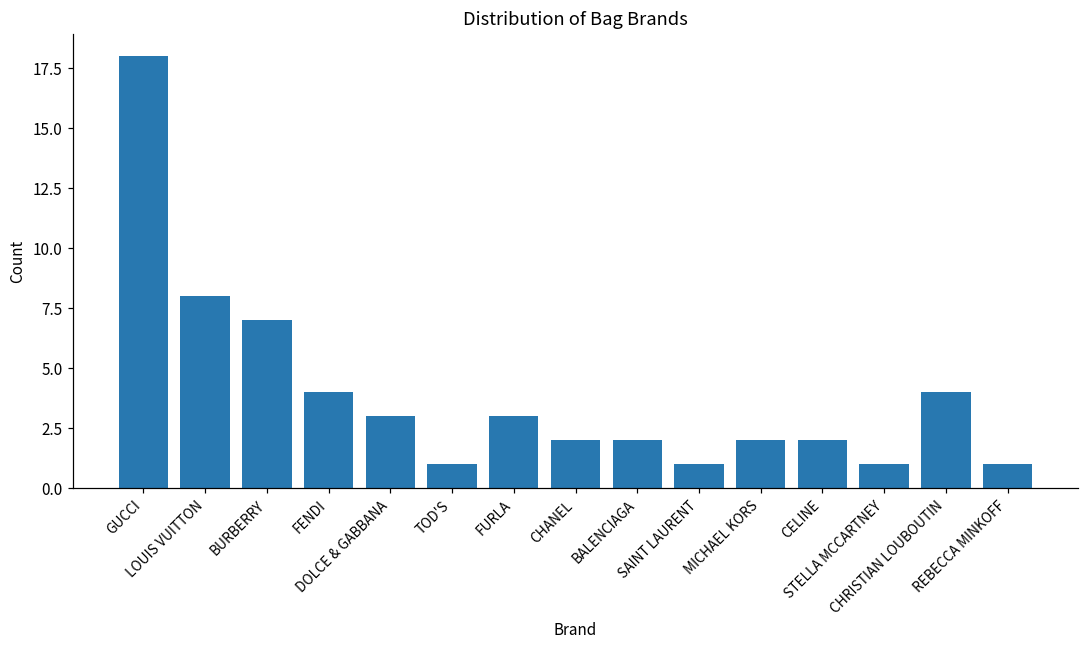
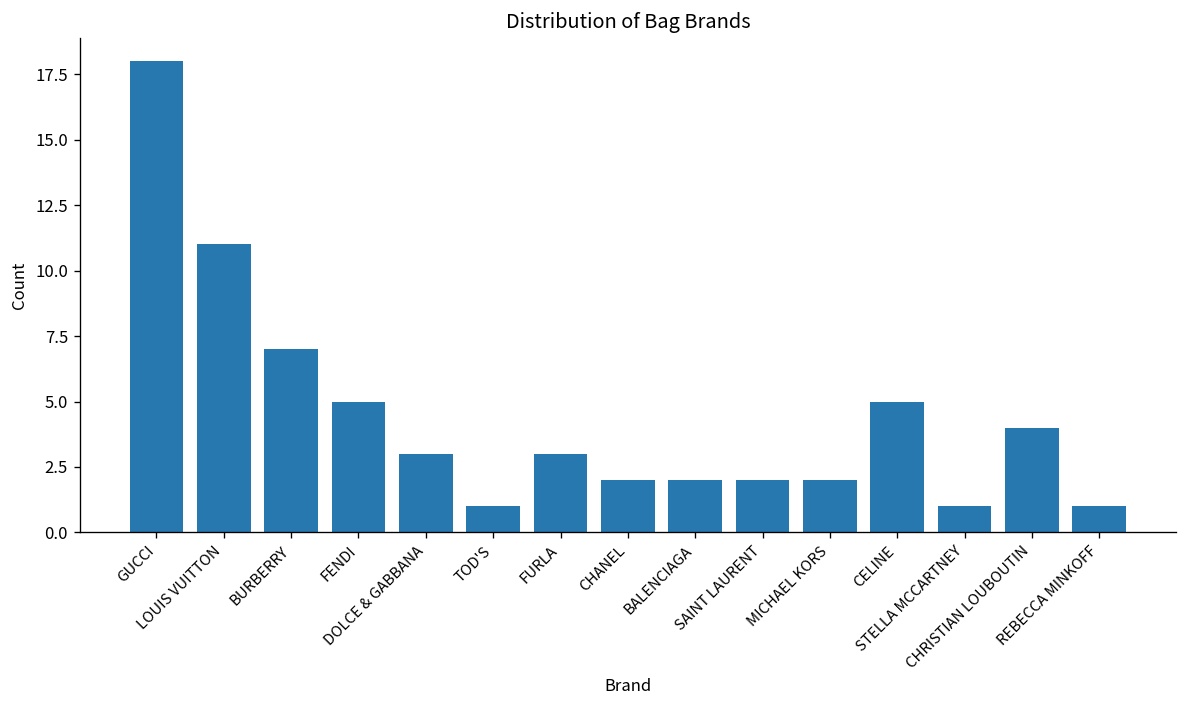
  {
    "GUCCI": 18,
-   "LOUIS VUITTON": 8,
+   "LOUIS VUITTON": 11,
    "BURBERRY": 7,
-   "FENDI": 4,
+   "FENDI": 5,
    "DOLCE & GABBANA": 3,
    "TOD'S": 1,
    "FURLA": 3,
    "CHANEL": 2,
    "BALENCIAGA": 2,
-   "SAINT LAURENT": 1,
+   "SAINT LAURENT": 2,
    "MICHAEL KORS": 2,
-   "CELINE": 2,
+   "CELINE": 5,
    "STELLA MCCARTNEY": 1,
    "CHRISTIAN LOUBOUTIN": 4,
    "REBECCA MINKOFF": 1
  }
